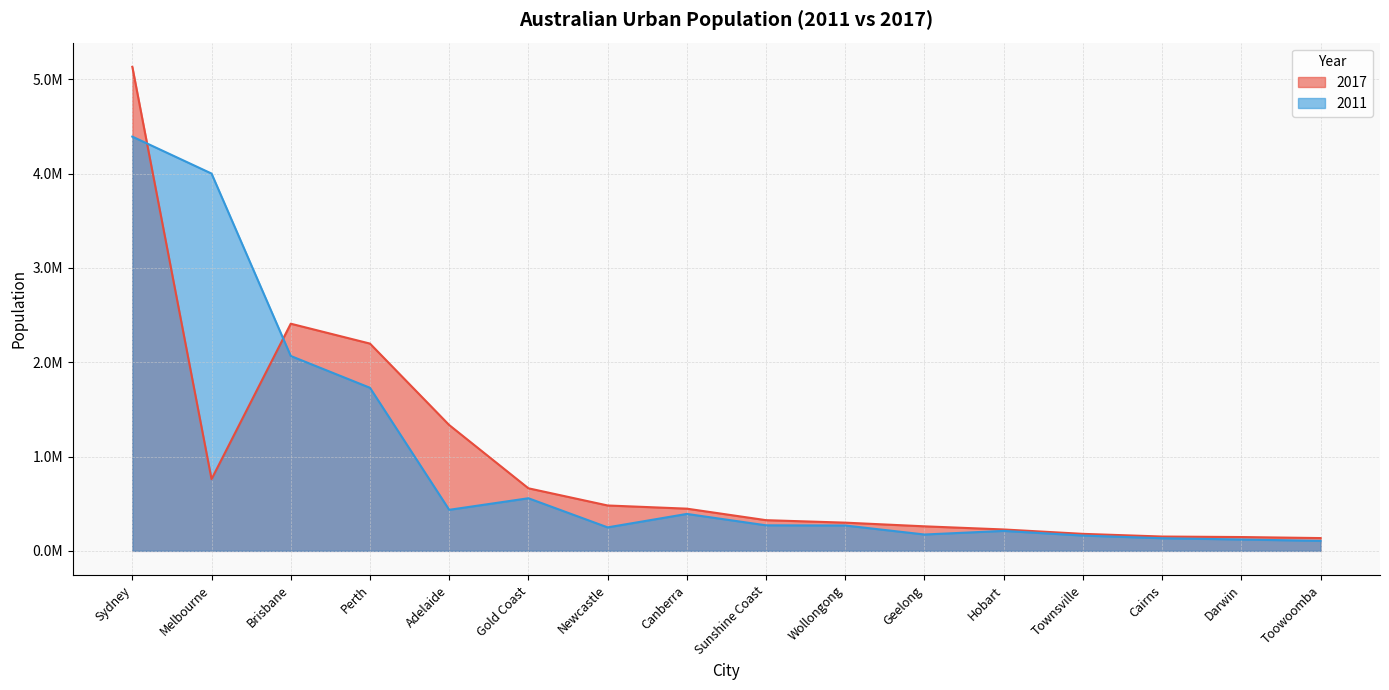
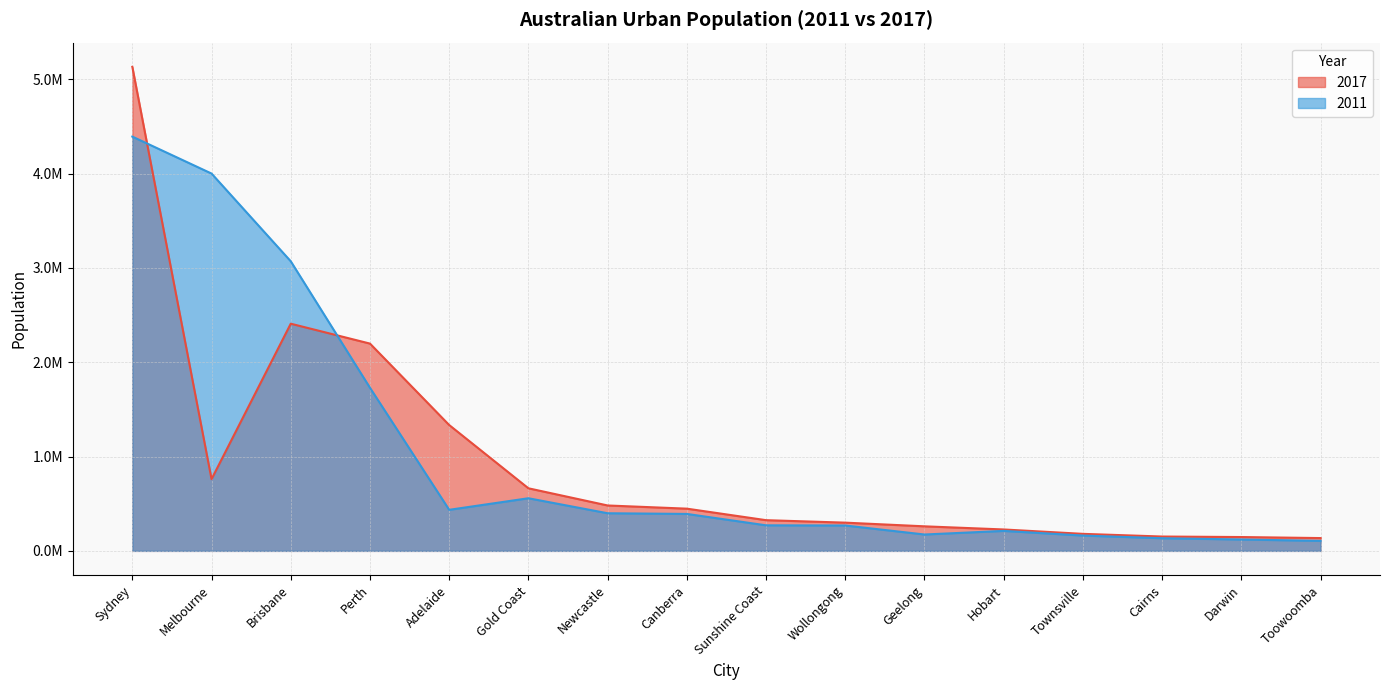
  {
    "2017": {
      "Sydney": 5100000,
      "Melbourne": 800000,
      "Brisbane": 2400000,
      "Perth": 2200000,
      "Adelaide": 1300000,
      "Gold Coast": 700000,
      "Newcastle": 500000,
      "Canberra": 400000,
      "Sunshine Coast": 300000,
      "Wollongong": 300000,
      "Geelong": 300000,
      "Toowoomba": 100000
    },
    "2011": {
      "Sydney": 4400000,
      "Melbourne": 4000000,
-     "Brisbane": 2100000,
+     "Brisbane": 3100000,
      "Perth": 1700000,
      "Adelaide": 400000,
      "Gold Coast": 600000,
-     "Newcastle": 200000,
+     "Newcastle": 400000,
      "Canberra": 400000,
      "Sunshine Coast": 300000,
      "Wollongong": 300000,
      "Geelong": 200000,
      "Toowoomba": 100000
    }
  }
